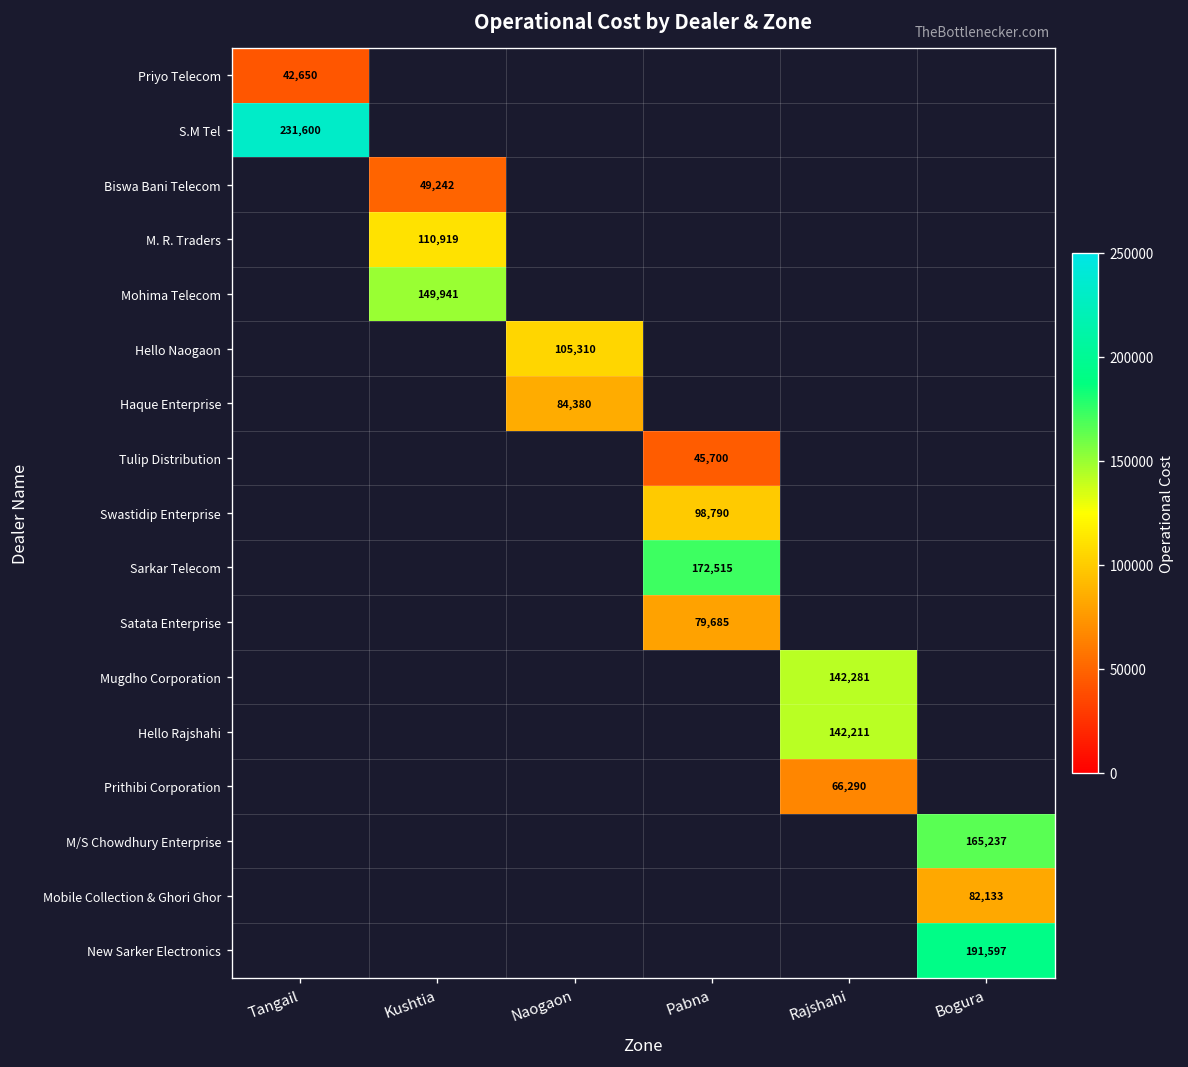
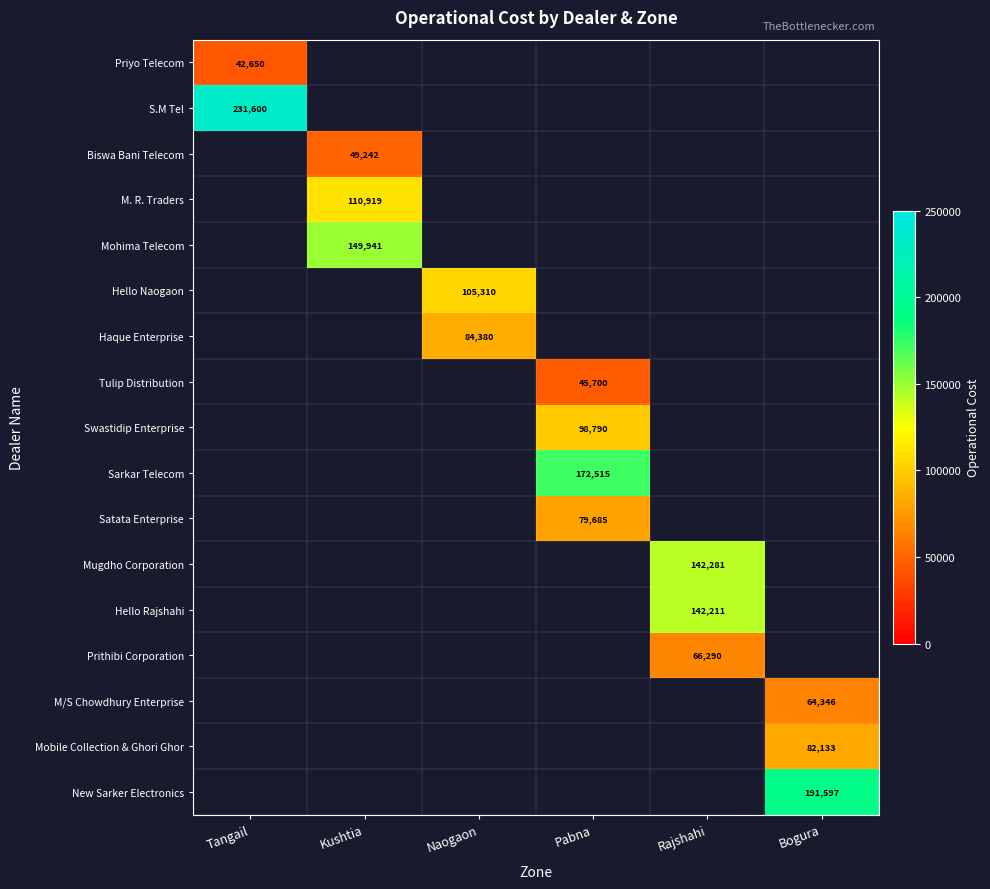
  {
    "Priyo Telecom": {
      "Tangail": "42,650"
    },
    "S.M Tel": {
      "Tangail": "231,600"
    },
    "Biswa Bani Telecom": {
      "Kushtia": "49,242"
    },
    "M. R. Traders": {
      "Kushtia": "110,919"
    },
    "Mohima Telecom": {
      "Kushtia": "149,941"
    },
    "Hello Naogaon": {
      "Naogaon": "105,310"
    },
    "Haque Enterprise": {
      "Naogaon": "84,380"
    },
    "Tulip Distribution": {
      "Pabna": "45,700"
    },
    "Swastidip Enterprise": {
      "Pabna": "98,790"
    },
    "Sarkar Telecom": {
      "Pabna": "172,515"
    },
    "Satata Enterprise": {
      "Pabna": "79,685"
    },
    "Mugdho Corporation": {
      "Rajshahi": "142,281"
    },
    "Hello Rajshahi": {
      "Rajshahi": "142,211"
    },
    "Prithibi Corporation": {
      "Rajshahi": "66,290"
    },
    "M/S Chowdhury Enterprise": {
-     "Bogura": "165,237"
+     "Bogura": "64,346"
    },
    "Mobile Collection & Ghori Ghor": {
      "Bogura": "82,133"
    },
    "New Sarker Electronics": {
      "Bogura": "191,597"
    }
  }
